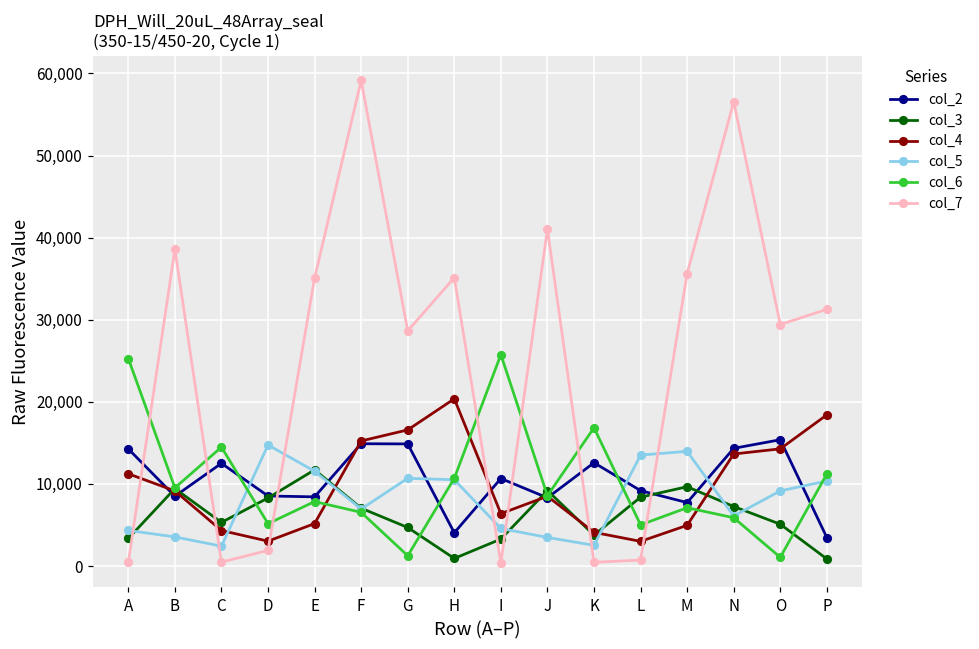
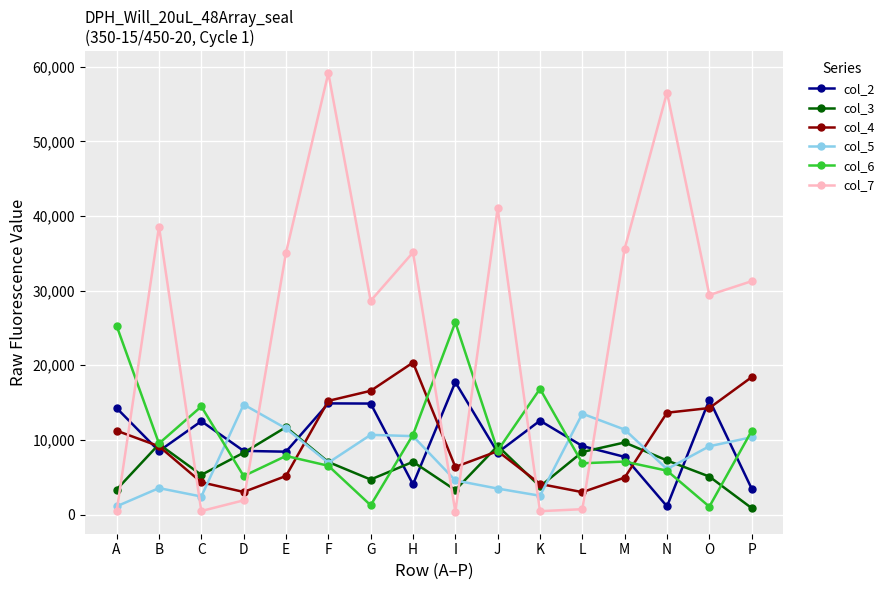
  {
    "col_2": {
      "A": "14,000",
      "B": "9,000",
      "C": "13,000",
      "E": "8,000",
      "G": "15,000",
      "H": "4,000",
-     "I": "11,000",
+     "I": "18,000",
      "K": "13,000",
      "L": "9,000",
      "M": "8,000",
-     "N": "14,000",
+     "N": "1,000",
      "O": "15,000",
      "P": "3,000"
    },
    "col_3": {
      "A": "3,000",
      "C": "5,000",
      "G": "5,000",
-     "H": "1,000",
+     "H": "7,000",
      "I": "3,000",
      "J": "9,000",
      "K": "4,000",
      "L": "8,000",
      "M": "10,000",
      "N": "7,000",
      "O": "5,000",
      "P": "1,000"
    },
    "col_4": {
      "A": "11,000",
      "C": "4,000",
      "D": "3,000",
      "E": "5,000",
      "G": "17,000",
      "H": "20,000",
      "I": "6,000",
      "K": "4,000",
      "L": "3,000",
      "M": "5,000",
      "N": "14,000",
      "O": "14,000",
      "P": "18,000"
    },
    "col_5": {
-     "A": "4,000",
+     "A": "1,000",
      "B": "4,000",
      "C": "2,000",
      "D": "15,000",
      "G": "11,000",
      "I": "5,000",
      "J": "3,000",
      "K": "3,000",
      "L": "14,000",
-     "M": "14,000",
+     "M": "11,000",
      "O": "9,000",
      "P": "10,000"
    },
    "col_6": {
      "A": "25,000",
      "C": "14,000",
      "D": "5,000",
      "E": "8,000",
      "F": "7,000",
      "G": "1,000",
      "I": "26,000",
      "K": "17,000",
-     "L": "5,000",
+     "L": "7,000",
      "M": "7,000",
      "O": "1,000",
      "P": "11,000"
    },
    "col_7": {
      "A": "0",
      "B": "39,000",
      "C": "0",
      "D": "2,000",
      "E": "35,000",
      "F": "59,000",
      "G": "29,000",
      "H": "35,000",
      "I": "0",
      "J": "41,000",
      "K": "0",
      "L": "1,000",
      "M": "36,000",
      "N": "57,000",
      "O": "29,000",
      "P": "31,000"
    }
  }
